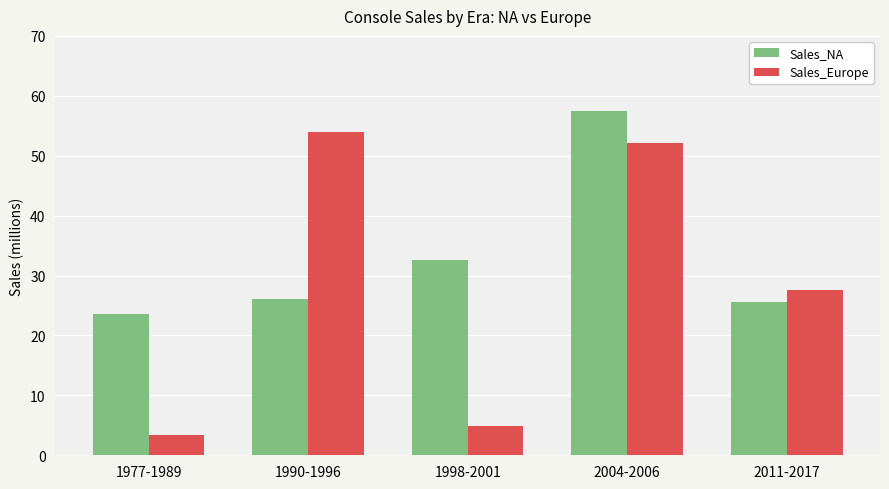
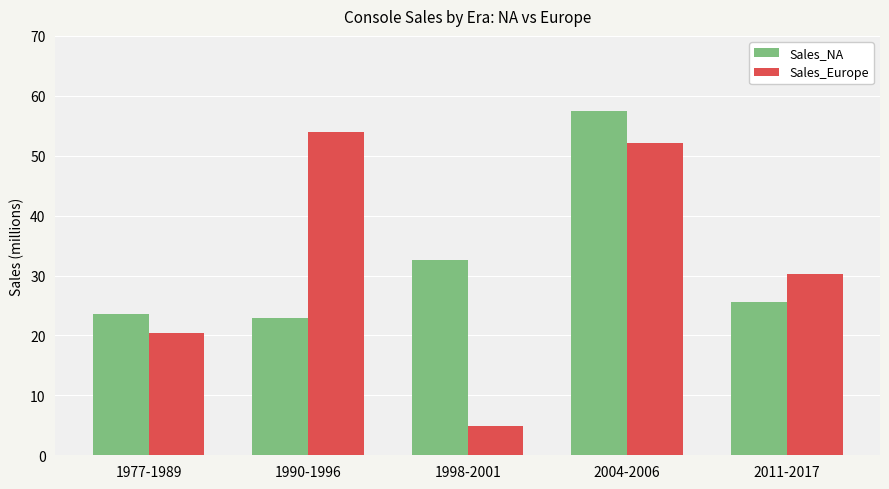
  {
    "Sales_NA": {
      "1977-1989": 24,
-     "1990-1996": 26,
+     "1990-1996": 23,
      "1998-2001": 33,
      "2004-2006": 57,
      "2011-2017": 26
    },
    "Sales_Europe": {
-     "1977-1989": 3,
+     "1977-1989": 20,
      "1990-1996": 54,
      "1998-2001": 5,
      "2004-2006": 52,
-     "2011-2017": 28
+     "2011-2017": 30
    }
  }
